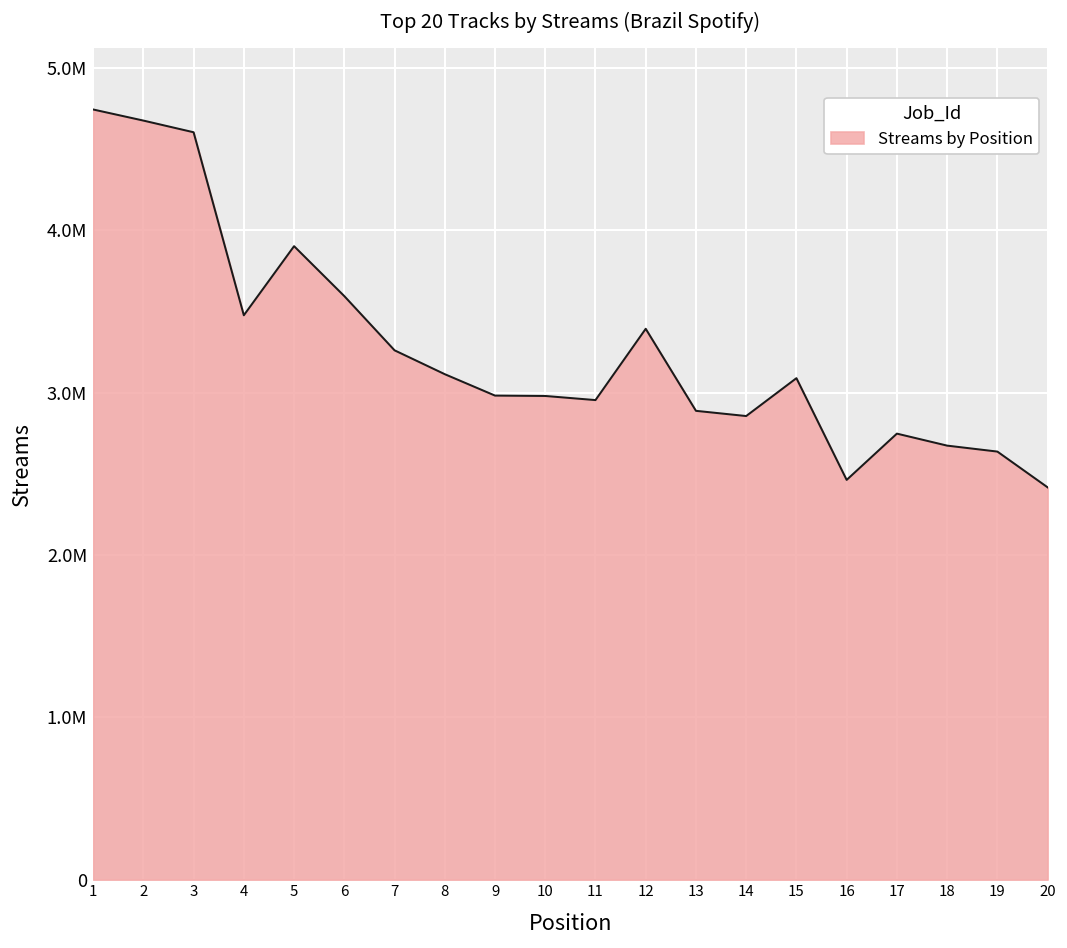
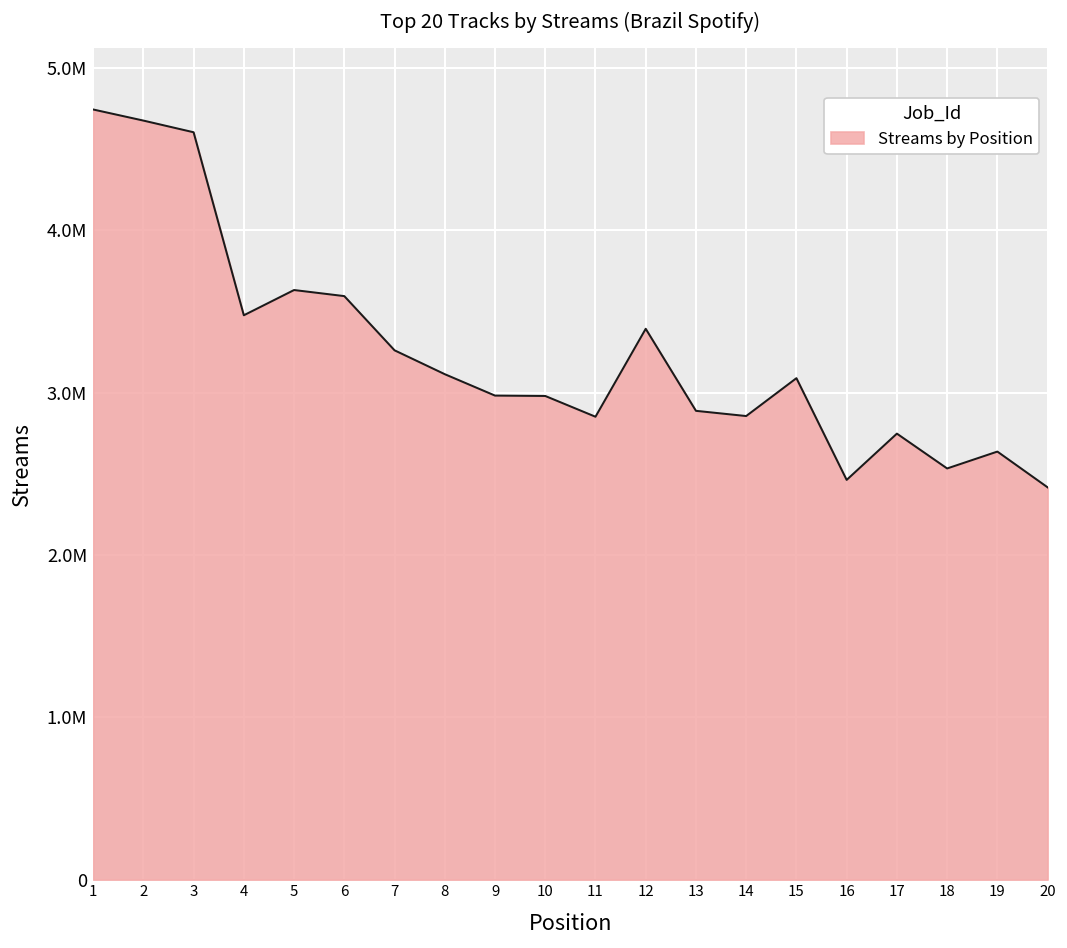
  {
    "1": 4740000,
    "2": 4680000,
    "3": 4600000,
    "4": 3480000,
-   "5": 3900000,
+   "5": 3630000,
    "6": 3590000,
    "7": 3260000,
    "8": 3110000,
    "9": 2980000,
    "10": 2980000,
-   "11": 2950000,
+   "11": 2850000,
    "12": 3390000,
    "13": 2890000,
    "14": 2860000,
    "15": 3090000,
    "16": 2460000,
    "17": 2750000,
-   "18": 2670000,
+   "18": 2530000,
    "19": 2640000,
    "20": 2420000
  }
